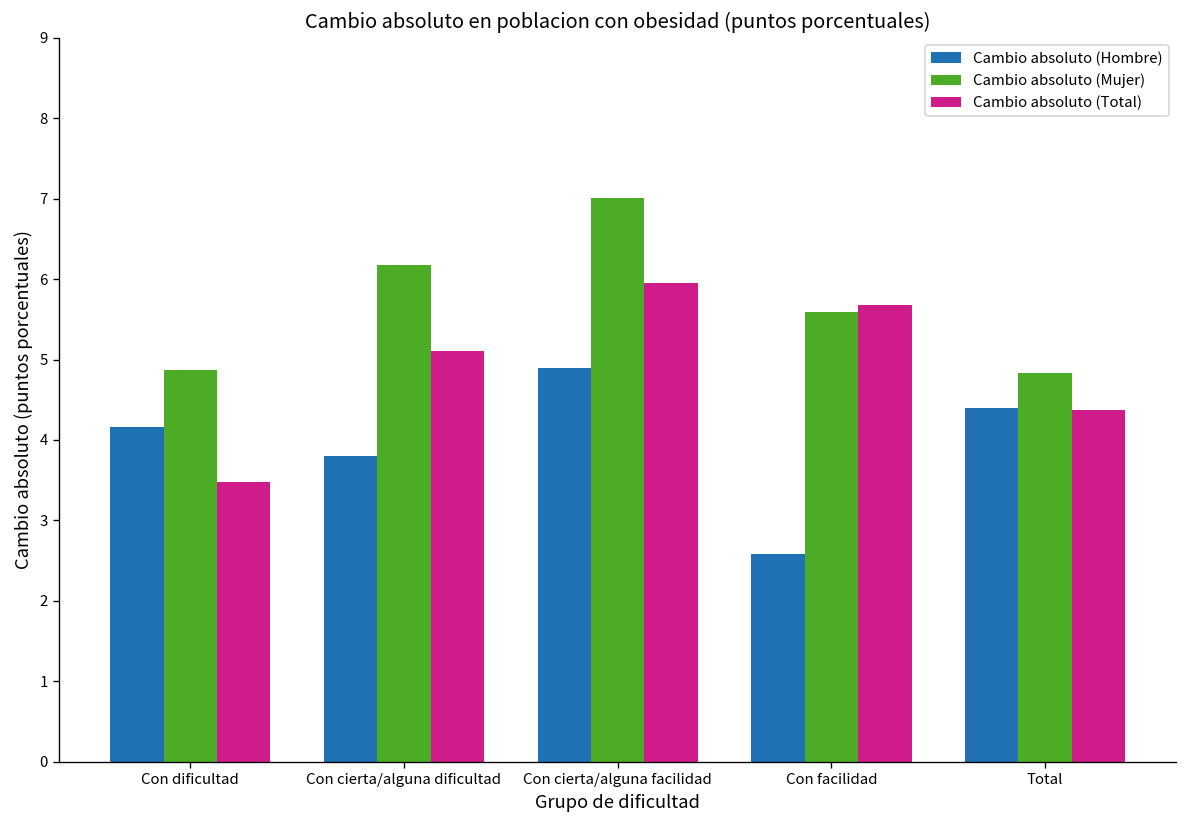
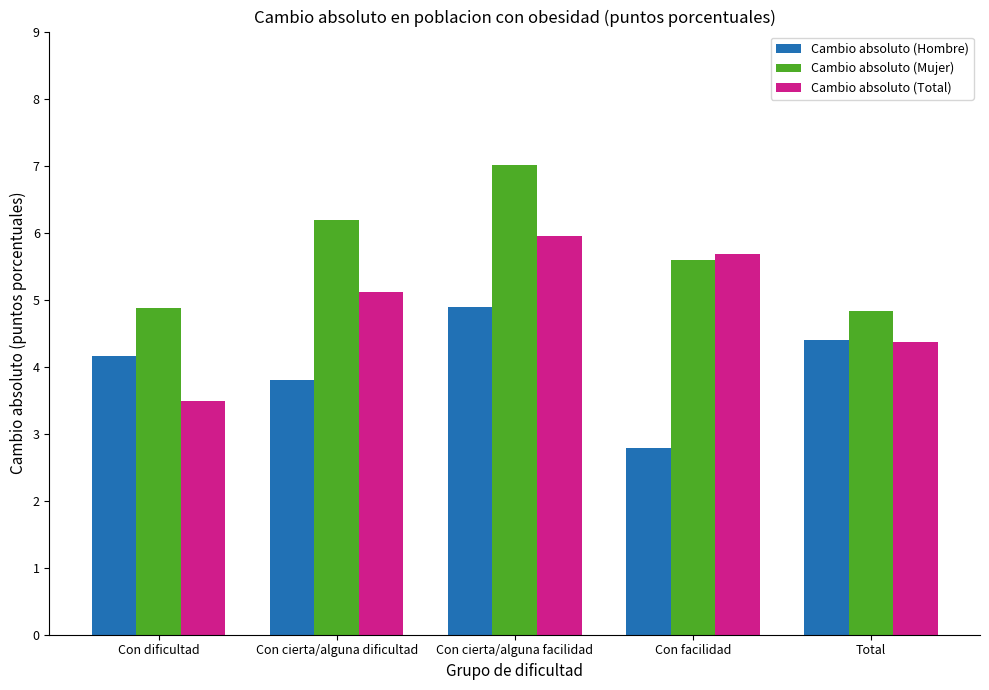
  {
    "Cambio absoluto (Hombre)": {
      "Con dificultad": 4.2,
      "Con cierta/alguna dificultad": 3.8,
      "Con cierta/alguna facilidad": 4.9,
-     "Con facilidad": 2.6,
+     "Con facilidad": 2.8,
      "Total": 4.4
    },
    "Cambio absoluto (Mujer)": {
      "Con dificultad": 4.9,
      "Con cierta/alguna dificultad": 6.2,
      "Con cierta/alguna facilidad": 7.0,
      "Con facilidad": 5.6,
      "Total": 4.8
    },
    "Cambio absoluto (Total)": {
      "Con dificultad": 3.5,
      "Con cierta/alguna dificultad": 5.1,
      "Con cierta/alguna facilidad": 5.9,
      "Con facilidad": 5.7,
      "Total": 4.4
    }
  }
